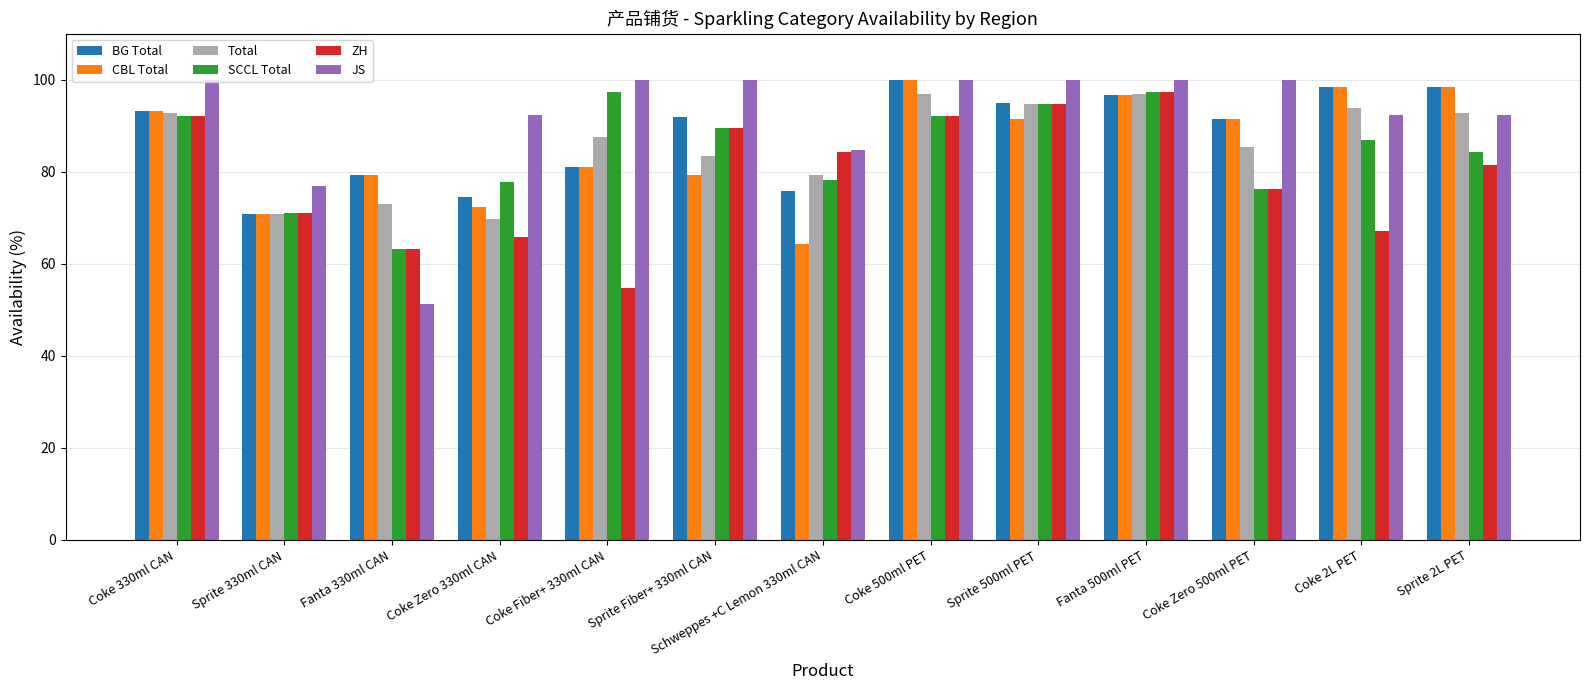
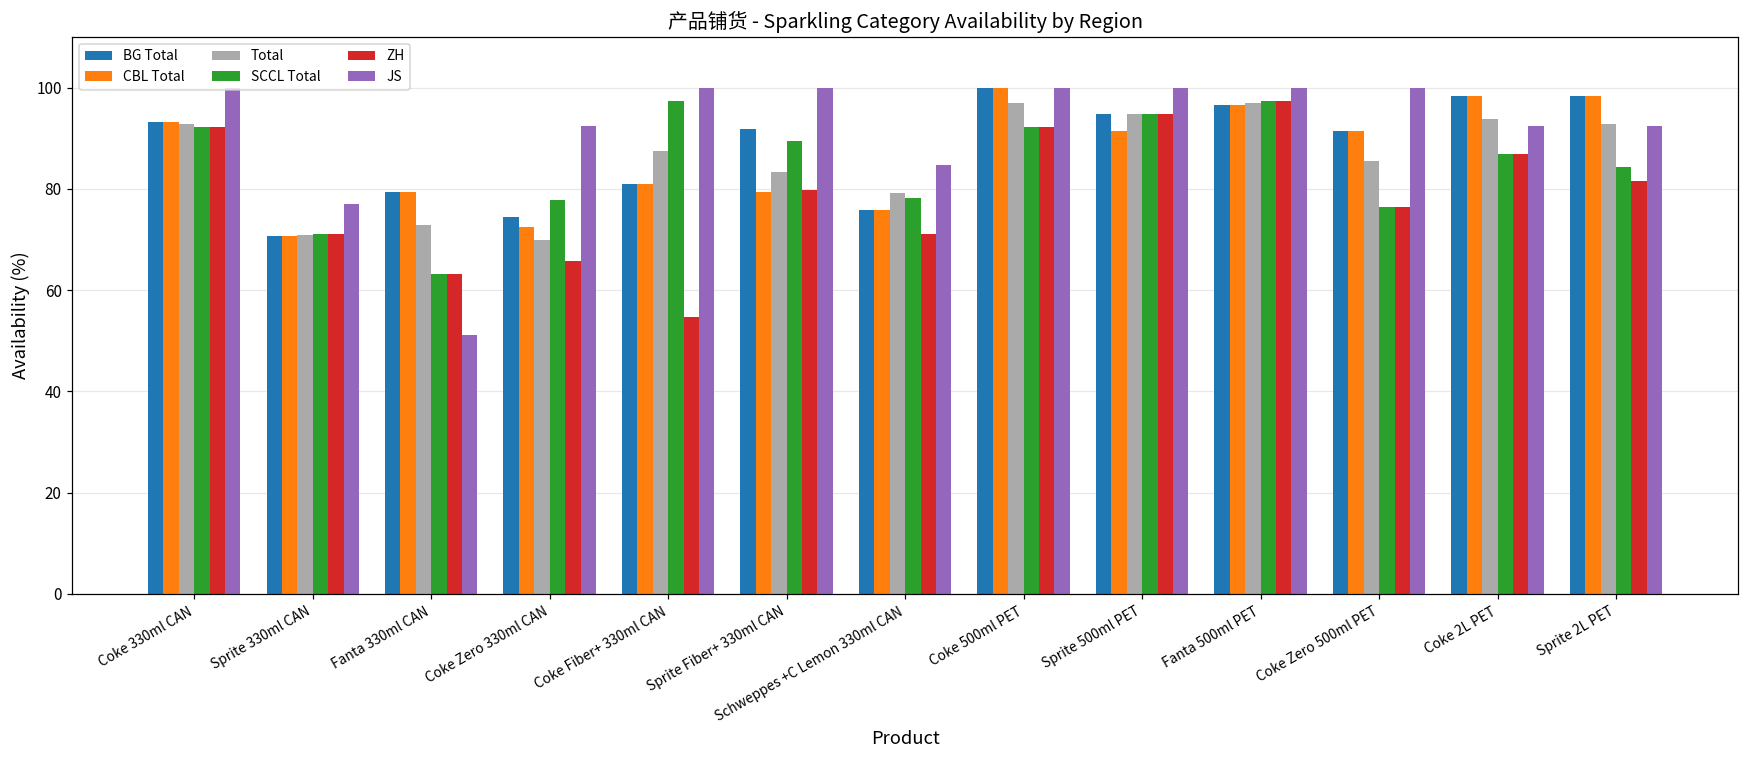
  {
    "BG Total": {
      "Coke 330ml CAN": 93,
      "Sprite 330ml CAN": 71,
      "Fanta 330ml CAN": 79,
      "Coke Zero 330ml CAN": 74,
      "Coke Fiber+ 330ml CAN": 81,
      "Sprite Fiber+ 330ml CAN": 92,
      "Schweppes +C Lemon 330ml CAN": 76,
      "Coke 500ml PET": 100,
      "Sprite 500ml PET": 95,
      "Fanta 500ml PET": 97,
      "Coke Zero 500ml PET": 91,
      "Coke 2L PET": 98,
      "Sprite 2L PET": 98
    },
    "CBL Total": {
      "Coke 330ml CAN": 93,
      "Sprite 330ml CAN": 71,
      "Fanta 330ml CAN": 79,
      "Coke Zero 330ml CAN": 72,
      "Coke Fiber+ 330ml CAN": 81,
      "Sprite Fiber+ 330ml CAN": 79,
-     "Schweppes +C Lemon 330ml CAN": 64,
+     "Schweppes +C Lemon 330ml CAN": 76,
      "Coke 500ml PET": 100,
      "Sprite 500ml PET": 92,
      "Fanta 500ml PET": 97,
      "Coke Zero 500ml PET": 91,
      "Coke 2L PET": 98,
      "Sprite 2L PET": 98
    },
    "Total": {
      "Coke 330ml CAN": 93,
      "Sprite 330ml CAN": 71,
      "Fanta 330ml CAN": 73,
      "Coke Zero 330ml CAN": 70,
      "Coke Fiber+ 330ml CAN": 88,
      "Sprite Fiber+ 330ml CAN": 83,
      "Schweppes +C Lemon 330ml CAN": 79,
      "Coke 500ml PET": 97,
      "Sprite 500ml PET": 95,
      "Fanta 500ml PET": 97,
      "Coke Zero 500ml PET": 85,
      "Coke 2L PET": 94,
      "Sprite 2L PET": 93
    },
    "SCCL Total": {
      "Coke 330ml CAN": 92,
      "Sprite 330ml CAN": 71,
      "Fanta 330ml CAN": 63,
      "Coke Zero 330ml CAN": 78,
      "Coke Fiber+ 330ml CAN": 97,
      "Sprite Fiber+ 330ml CAN": 89,
      "Schweppes +C Lemon 330ml CAN": 78,
      "Coke 500ml PET": 92,
      "Sprite 500ml PET": 95,
      "Fanta 500ml PET": 97,
      "Coke Zero 500ml PET": 76,
      "Coke 2L PET": 87,
      "Sprite 2L PET": 84
    },
    "ZH": {
      "Coke 330ml CAN": 92,
      "Sprite 330ml CAN": 71,
      "Fanta 330ml CAN": 63,
      "Coke Zero 330ml CAN": 66,
      "Coke Fiber+ 330ml CAN": 55,
-     "Sprite Fiber+ 330ml CAN": 89,
-     "Schweppes +C Lemon 330ml CAN": 84,
+     "Sprite Fiber+ 330ml CAN": 80,
+     "Schweppes +C Lemon 330ml CAN": 71,
      "Coke 500ml PET": 92,
      "Sprite 500ml PET": 95,
      "Fanta 500ml PET": 97,
      "Coke Zero 500ml PET": 76,
-     "Coke 2L PET": 67,
+     "Coke 2L PET": 87,
      "Sprite 2L PET": 81
    },
    "JS": {
      "Sprite 330ml CAN": 77,
      "Fanta 330ml CAN": 51,
      "Coke Zero 330ml CAN": 92,
      "Coke Fiber+ 330ml CAN": 100,
      "Sprite Fiber+ 330ml CAN": 100,
      "Schweppes +C Lemon 330ml CAN": 85,
      "Coke 500ml PET": 100,
      "Sprite 500ml PET": 100,
      "Fanta 500ml PET": 100,
      "Coke Zero 500ml PET": 100,
      "Coke 2L PET": 92,
      "Sprite 2L PET": 92
    }
  }
